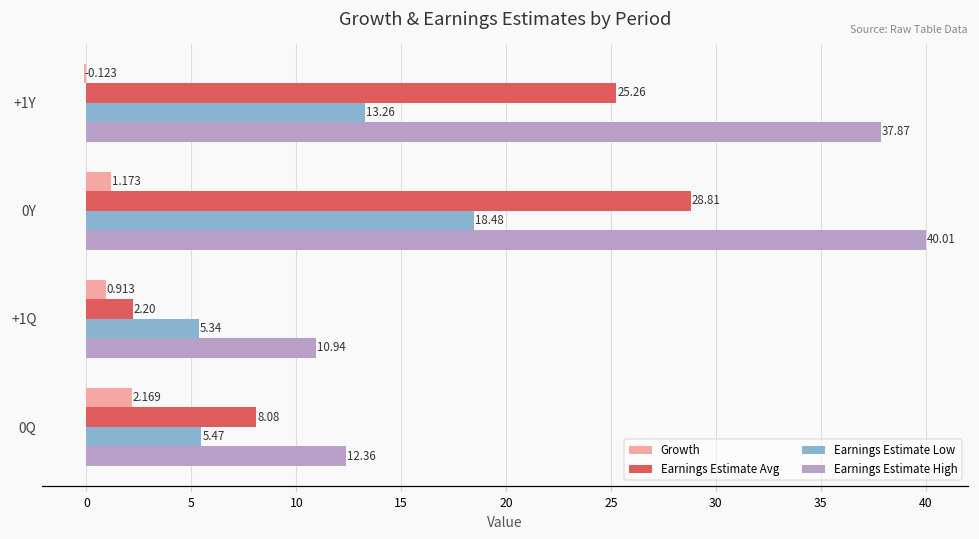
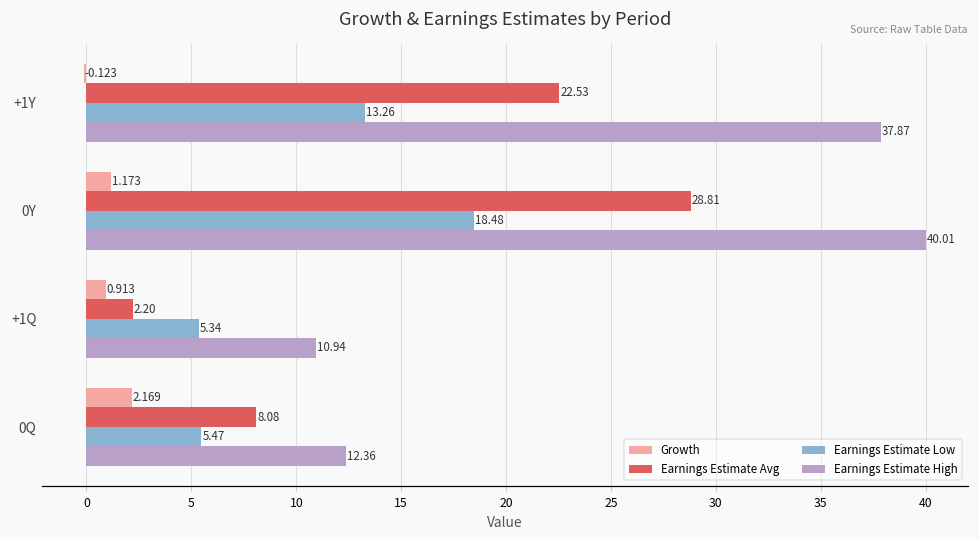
  {
    "Growth": {
      "+1Y": -0.123,
      "0Y": 1.173,
      "+1Q": 0.913,
      "0Q": 2.169
    },
    "Earnings Estimate Avg": {
-     "+1Y": 25.26,
+     "+1Y": 22.53,
      "0Y": 28.81,
      "+1Q": 2.20,
      "0Q": 8.08
    }
  }
